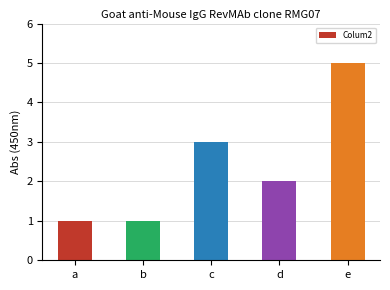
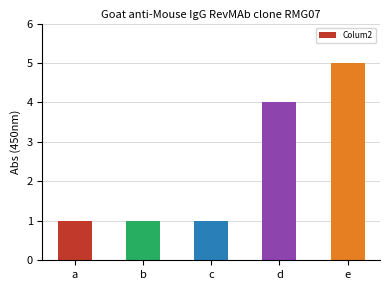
  {
    "a": 1,
    "b": 1,
-   "c": 3,
-   "d": 2,
+   "c": 1,
+   "d": 4,
    "e": 5
  }
